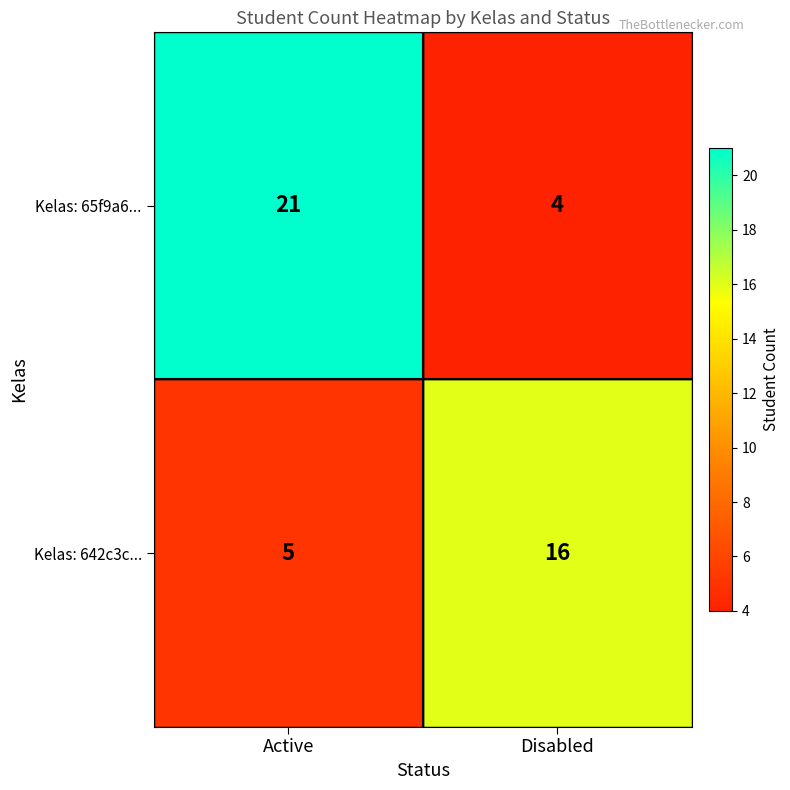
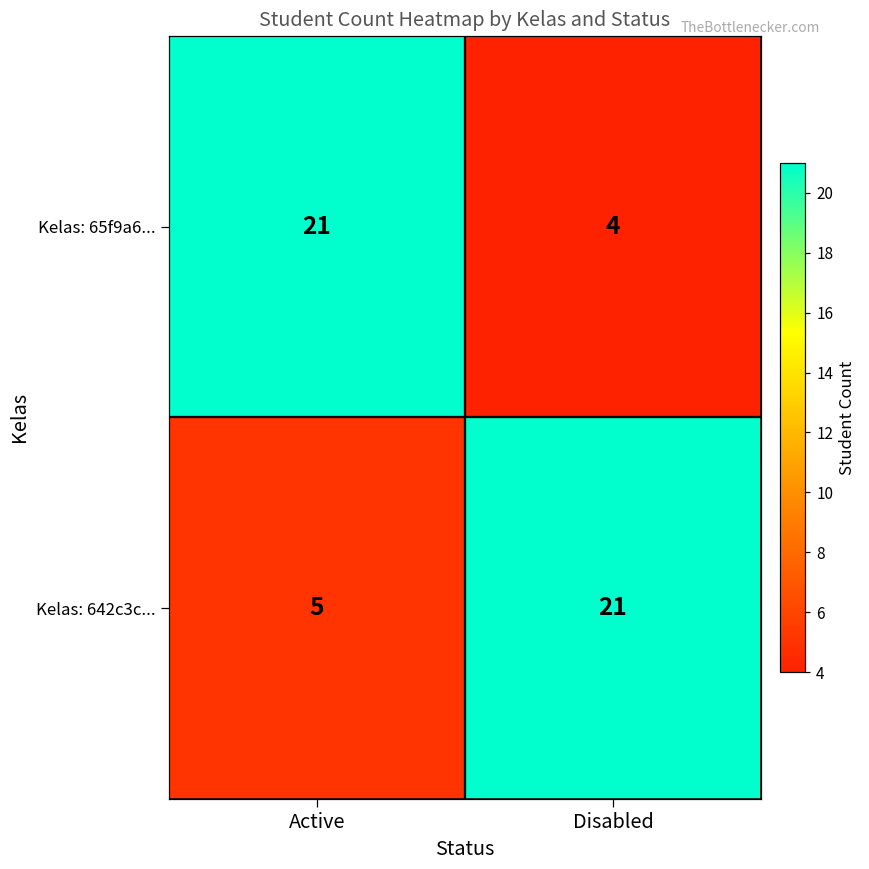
  {
    "Kelas: 65f9a6...": {
      "Active": 21,
      "Disabled": 4
    },
    "Kelas: 642c3c...": {
      "Active": 5,
-     "Disabled": 16
+     "Disabled": 21
    }
  }
